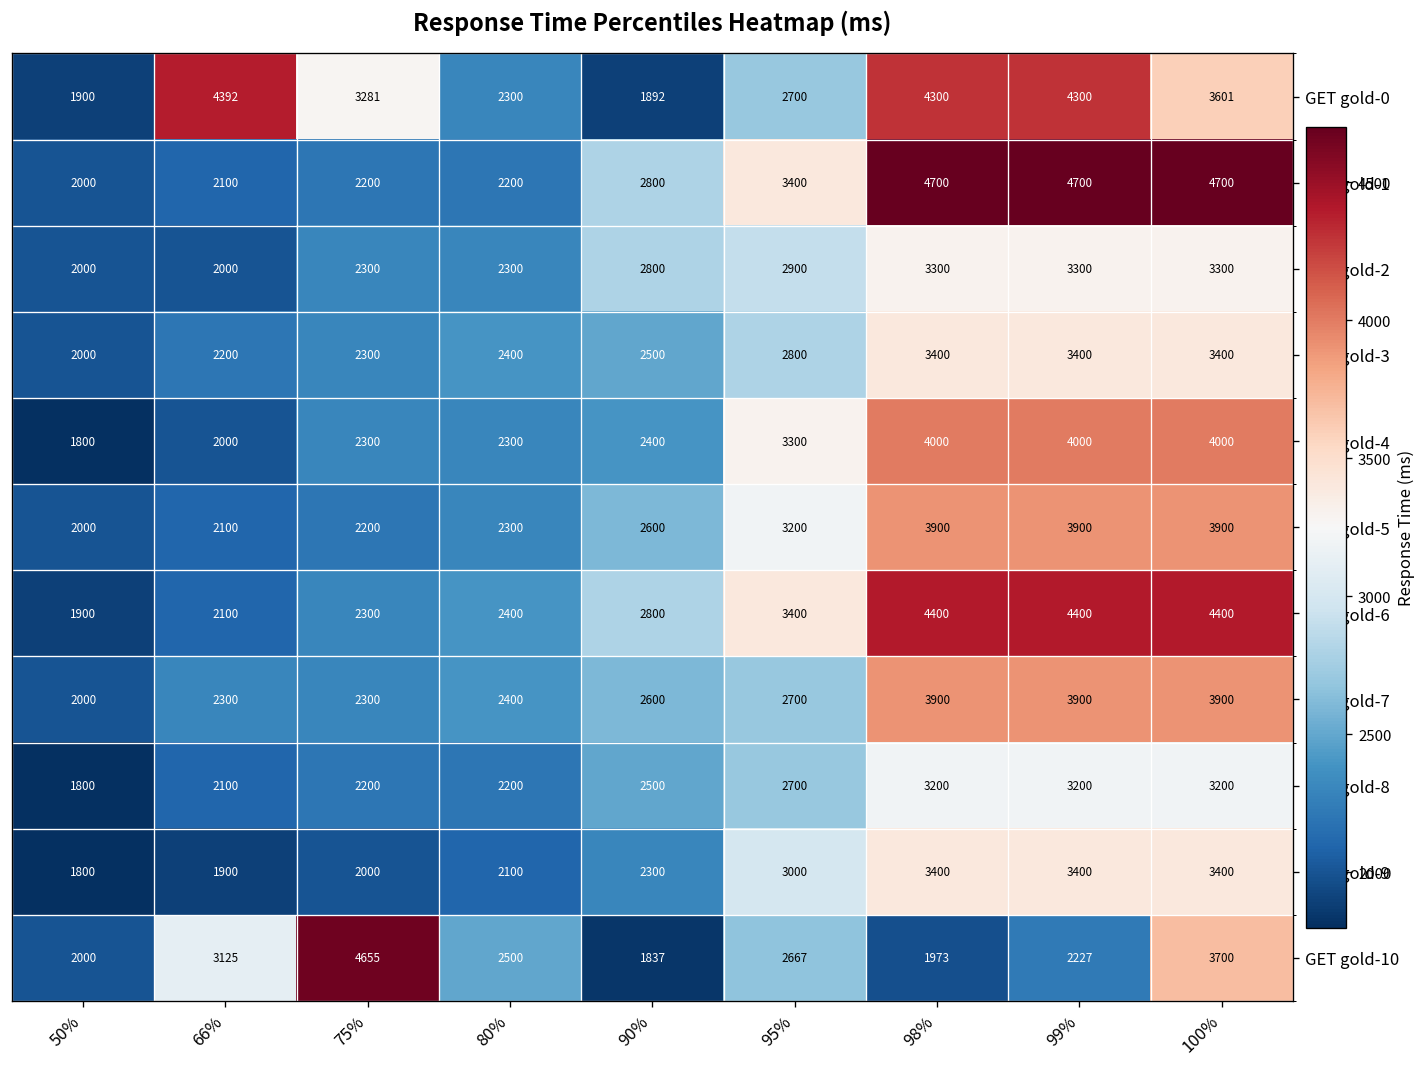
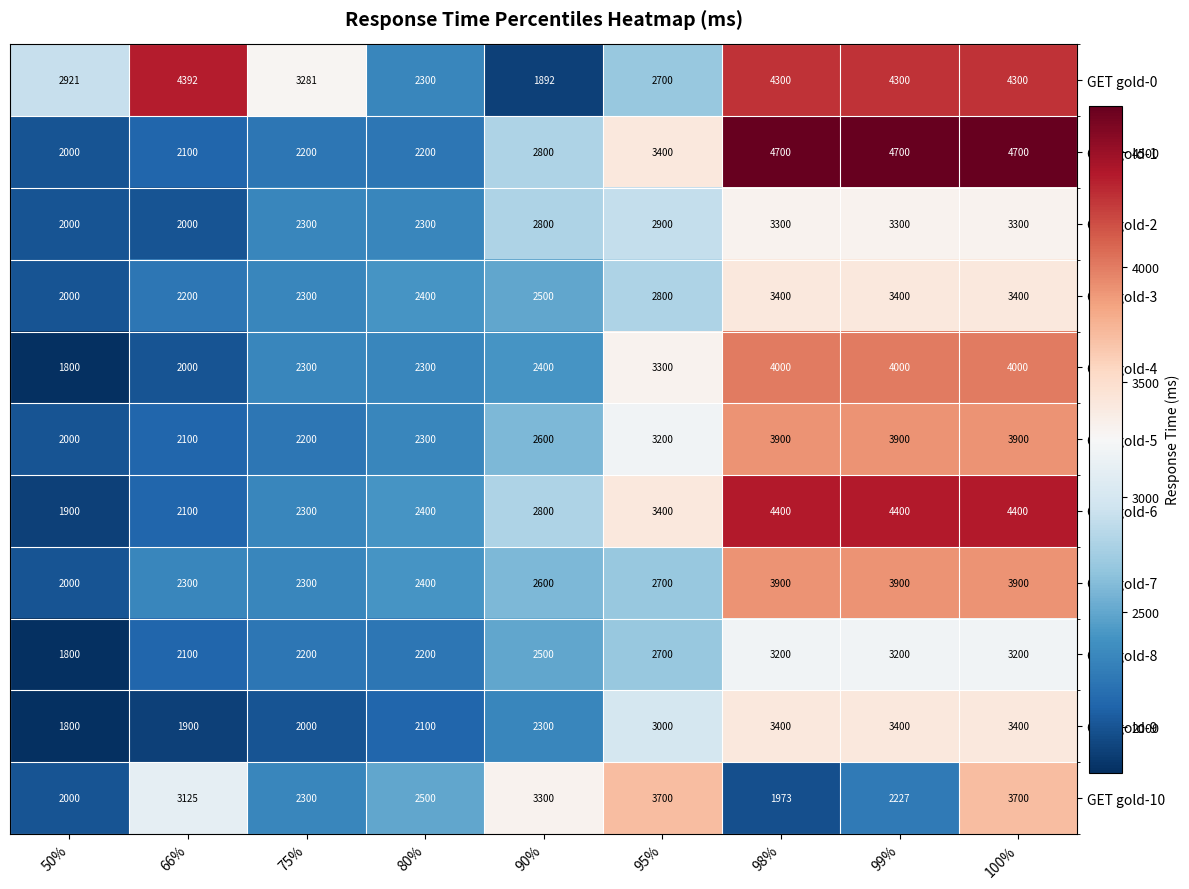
  {
    "GET gold-0": {
-     "50%": 1900,
+     "50%": 2921,
      "66%": 4392,
      "75%": 3281,
      "80%": 2300,
      "90%": 1892,
      "95%": 2700,
      "98%": 4300,
      "99%": 4300,
-     "100%": 3601
+     "100%": 4300
    },
    "GET gold-10": {
      "50%": 2000,
      "66%": 3125,
-     "75%": 4655,
+     "75%": 2300,
      "80%": 2500,
-     "90%": 1837,
-     "95%": 2667,
+     "90%": 3300,
+     "95%": 3700,
      "98%": 1973,
      "99%": 2227,
      "100%": 3700
    }
  }
